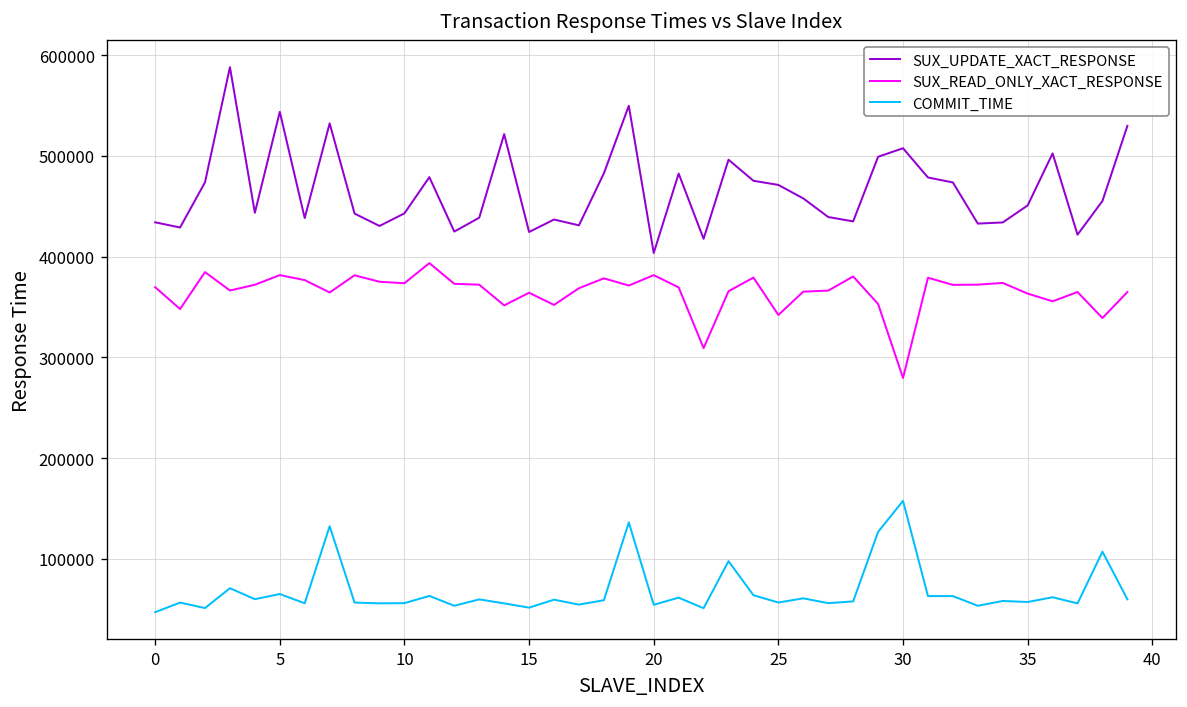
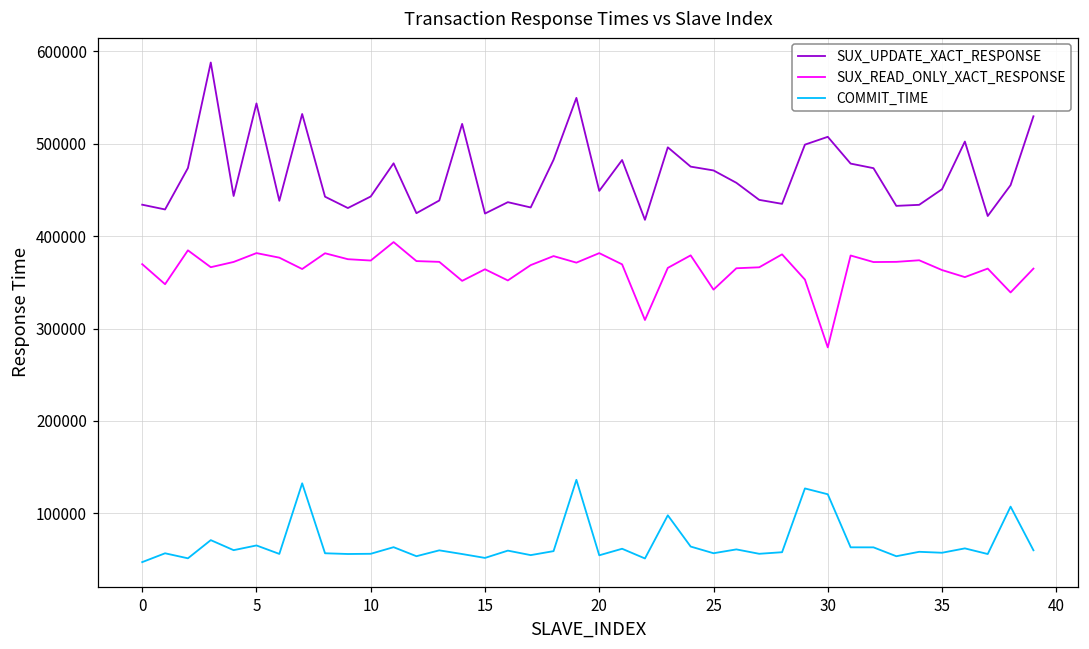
  {
    "SUX_UPDATE_XACT_RESPONSE": {
      "0": 430000,
      "5": 540000,
      "10": 440000,
      "15": 420000,
-     "20": 400000,
+     "20": 450000,
      "25": 470000,
      "30": 510000,
      "35": 450000
    },
    "SUX_READ_ONLY_XACT_RESPONSE": {
      "0": 370000,
      "5": 380000,
      "10": 370000,
      "15": 360000,
      "20": 380000,
      "25": 340000,
      "30": 280000,
      "35": 360000
    },
    "COMMIT_TIME": {
      "0": 50000,
      "5": 70000,
      "10": 60000,
      "15": 50000,
      "20": 50000,
      "25": 60000,
-     "30": 160000,
+     "30": 120000,
      "35": 60000
    }
  }
